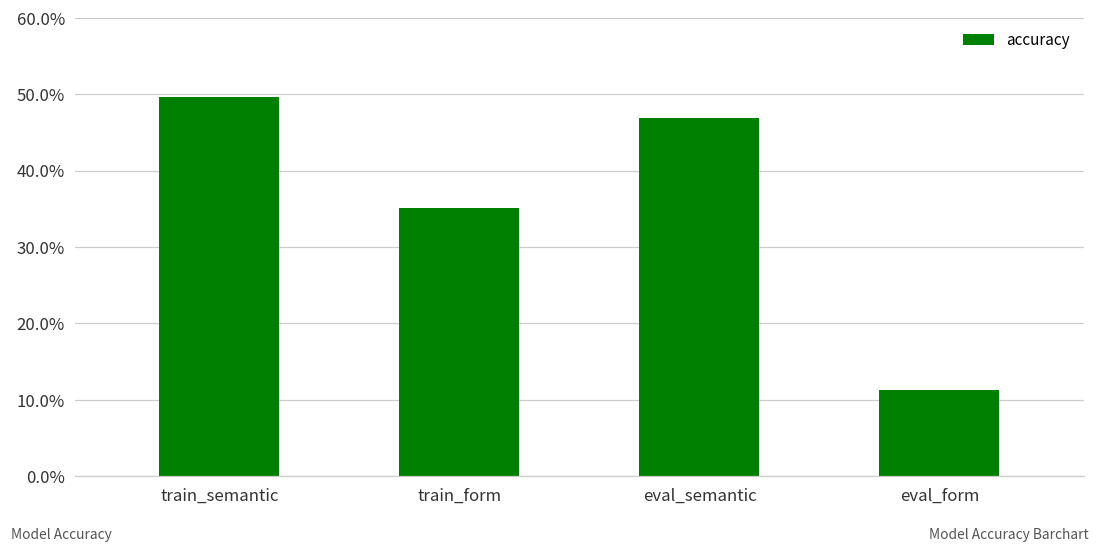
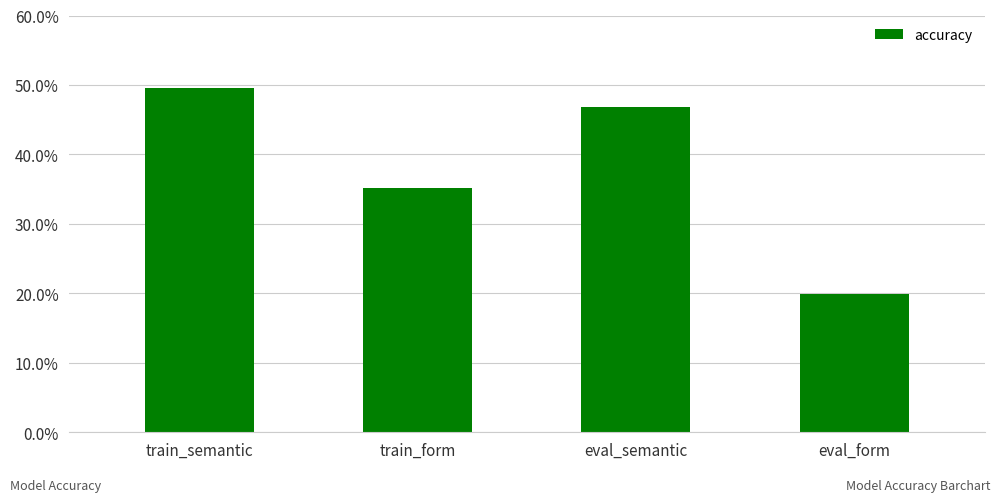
  {
    "train_semantic": "50%",
    "train_form": "35%",
    "eval_semantic": "47%",
-   "eval_form": "11%"
+   "eval_form": "20%"
  }
